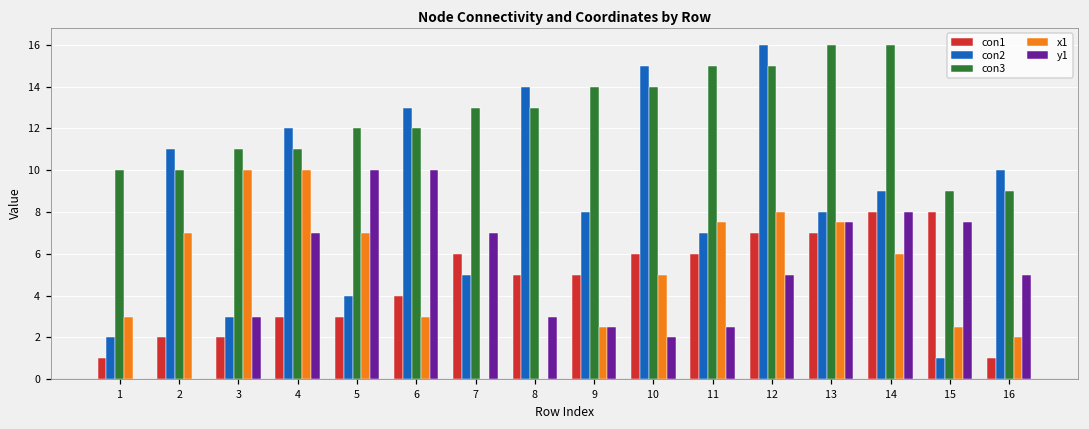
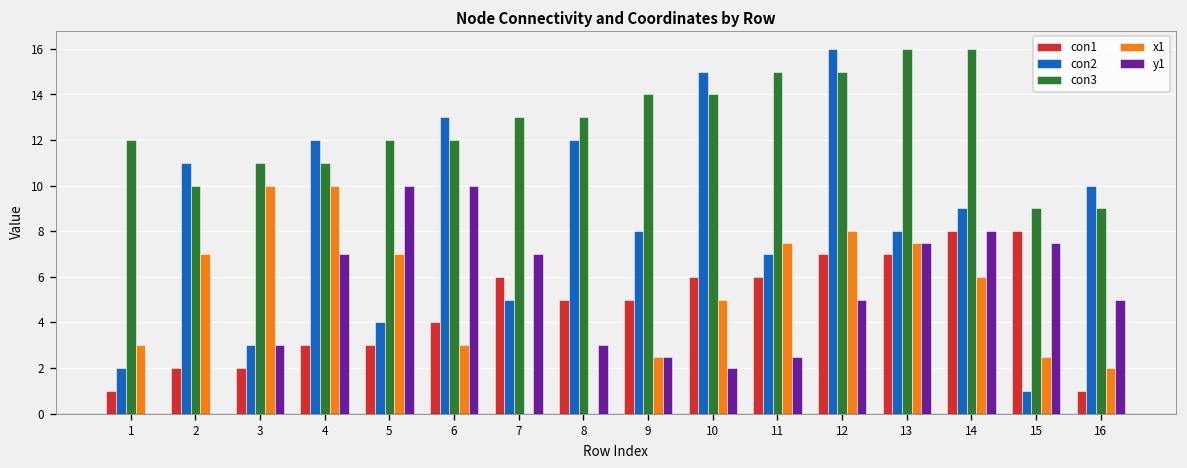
  {
    "con1": {
      "1": 1,
      "2": 2,
      "3": 2,
      "4": 3,
      "5": 3,
      "6": 4,
      "7": 6,
      "8": 5,
      "9": 5,
      "10": 6,
      "11": 6,
      "12": 7,
      "13": 7,
      "14": 8,
      "15": 8,
      "16": 1
    },
    "con2": {
      "1": 2,
      "2": 11,
      "3": 3,
      "4": 12,
      "5": 4,
      "6": 13,
      "7": 5,
-     "8": 14,
+     "8": 12,
      "9": 8,
      "10": 15,
      "11": 7,
      "12": 16,
      "13": 8,
      "14": 9,
      "15": 1,
      "16": 10
    },
    "con3": {
-     "1": 10,
+     "1": 12,
      "2": 10,
      "3": 11,
      "4": 11,
      "5": 12,
      "6": 12,
      "7": 13,
      "8": 13,
      "9": 14,
      "10": 14,
      "11": 15,
      "12": 15,
      "13": 16,
      "14": 16,
      "15": 9,
      "16": 9
    },
    "x1": {
      "1": 3,
      "2": 7,
      "3": 10,
      "4": 10,
      "5": 7,
      "6": 3,
      "7": 0,
      "8": 0,
      "9": 2.5,
      "10": 5,
      "11": 7.5,
      "12": 8,
      "13": 7.5,
      "14": 6,
      "15": 2.5,
      "16": 2
    },
    "y1": {
      "1": 0,
      "2": 0,
      "3": 3,
      "4": 7,
      "5": 10,
      "6": 10,
      "7": 7,
      "8": 3,
      "9": 2.5,
      "10": 2,
      "11": 2.5,
      "12": 5,
      "13": 7.5,
      "14": 8,
      "15": 7.5,
      "16": 5
    }
  }
